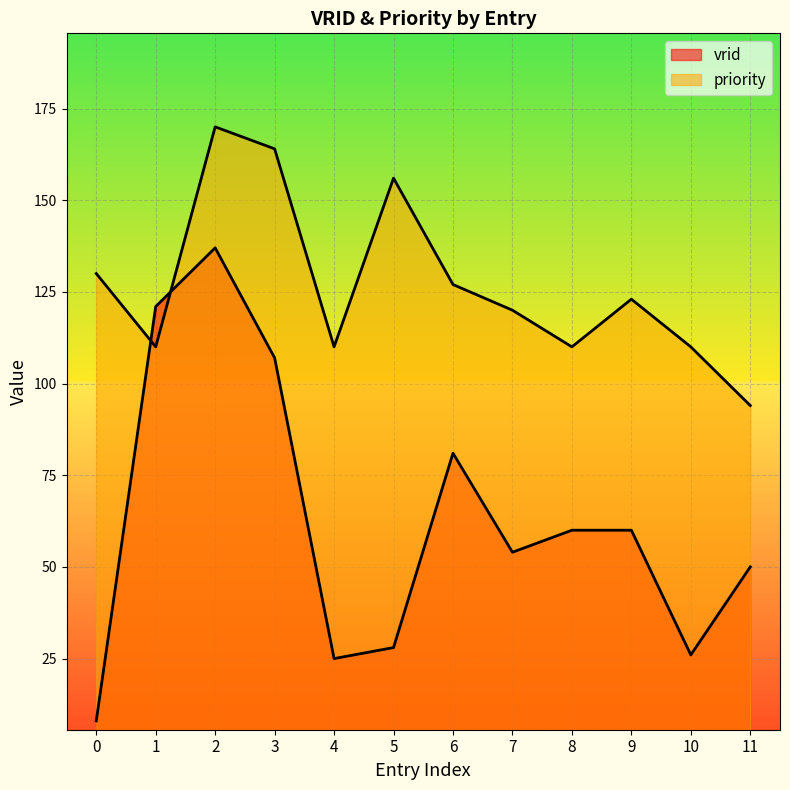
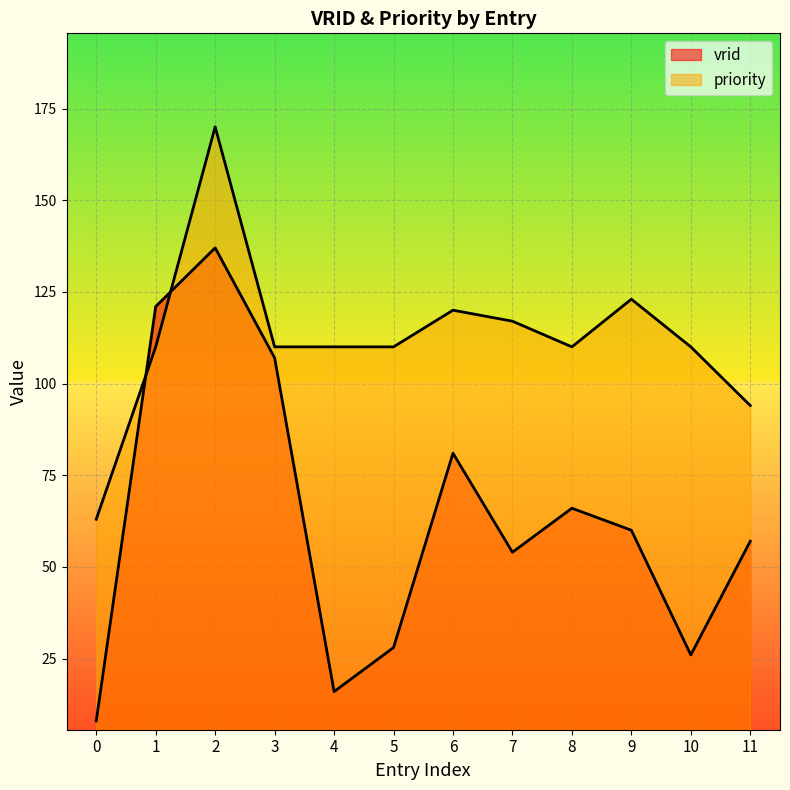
  {
    "vrid": {
      "0": 8,
      "1": 121,
      "2": 137,
      "3": 107,
-     "4": 25,
+     "4": 16,
      "5": 28,
      "6": 81,
      "7": 54,
-     "8": 60,
+     "8": 66,
      "9": 60,
      "10": 26,
-     "11": 50
+     "11": 57
    },
    "priority": {
-     "0": 130,
+     "0": 63,
      "1": 110,
      "2": 170,
-     "3": 164,
+     "3": 110,
      "4": 110,
-     "5": 156,
-     "6": 127,
-     "7": 120,
+     "5": 110,
+     "6": 120,
+     "7": 117,
      "8": 110,
      "9": 123,
      "10": 110,
      "11": 94
    }
  }
